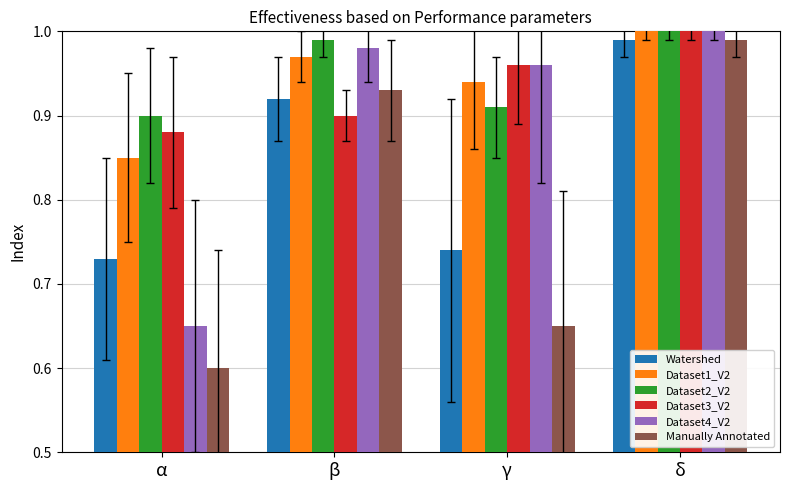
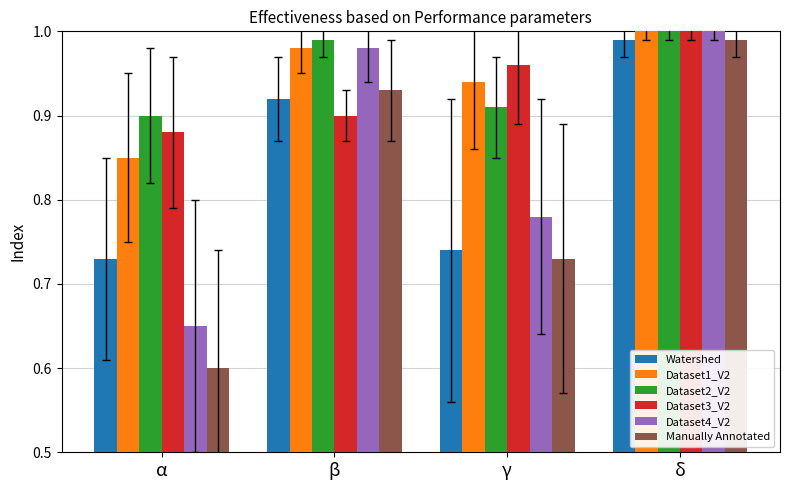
  {
    "Dataset1_V2": {
      "α": 0.85,
-     "β": 0.97,
+     "β": 0.98,
      "γ": 0.94,
      "δ": 1.00
    },
    "Dataset2_V2": {
      "α": 0.90,
      "β": 0.99,
      "γ": 0.91,
      "δ": 1.00
    },
    "Dataset3_V2": {
      "α": 0.88,
      "β": 0.90,
      "γ": 0.96,
      "δ": 1.00
    },
    "Dataset4_V2": {
      "α": 0.65,
      "β": 0.98,
-     "γ": 0.96,
+     "γ": 0.78,
      "δ": 1.00
    },
    "Manually Annotated": {
      "α": 0.60,
      "β": 0.93,
-     "γ": 0.65,
+     "γ": 0.73,
      "δ": 0.99
    }
  }
